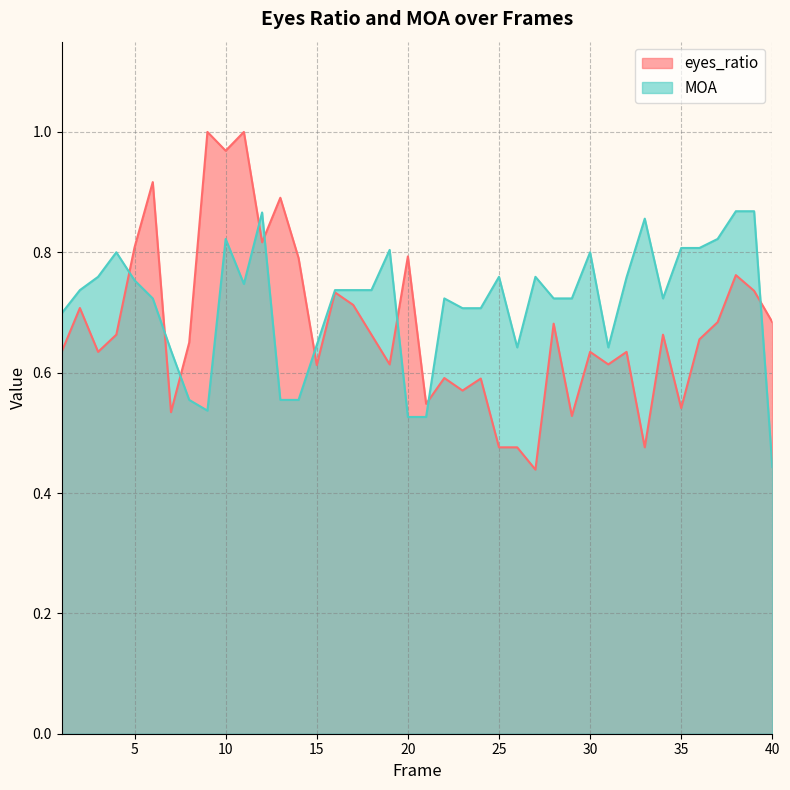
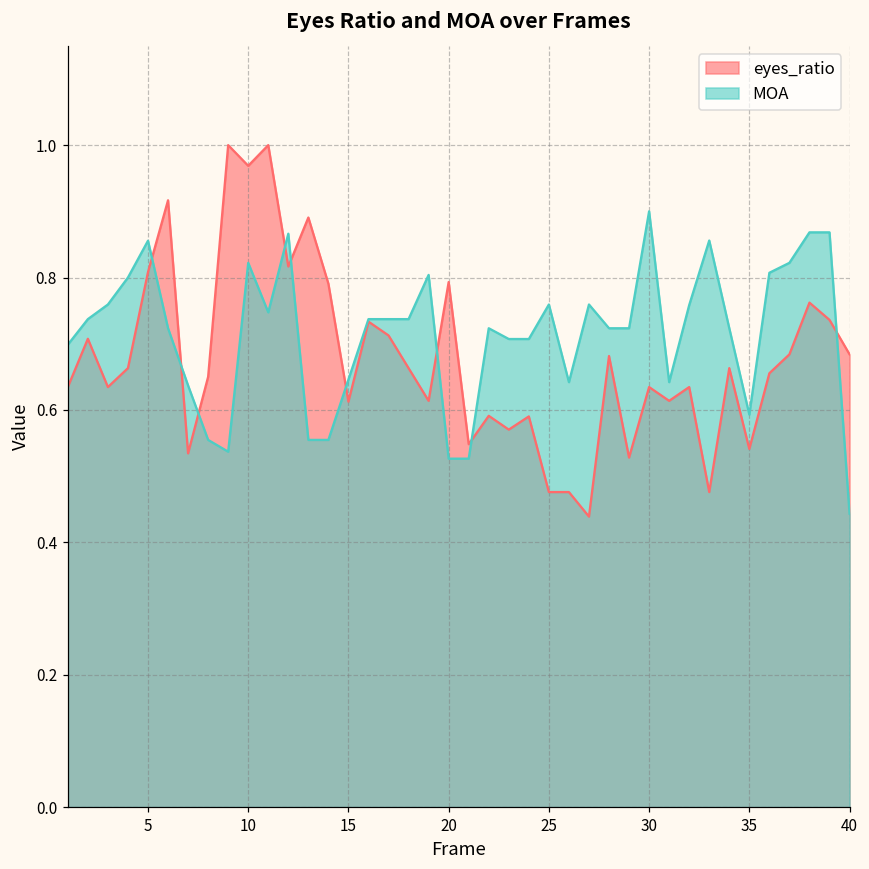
  {
    "eyes_ratio": {
      "5": 0.81,
      "10": 0.97,
      "15": 0.61,
      "20": 0.79,
      "25": 0.48,
      "30": 0.63,
      "35": 0.54,
      "40": 0.68
    },
    "MOA": {
-     "5": 0.75,
+     "5": 0.86,
      "10": 0.82,
      "15": 0.65,
      "20": 0.53,
      "25": 0.76,
-     "30": 0.8,
-     "35": 0.81,
+     "30": 0.9,
+     "35": 0.59,
      "40": 0.44
    }
  }
